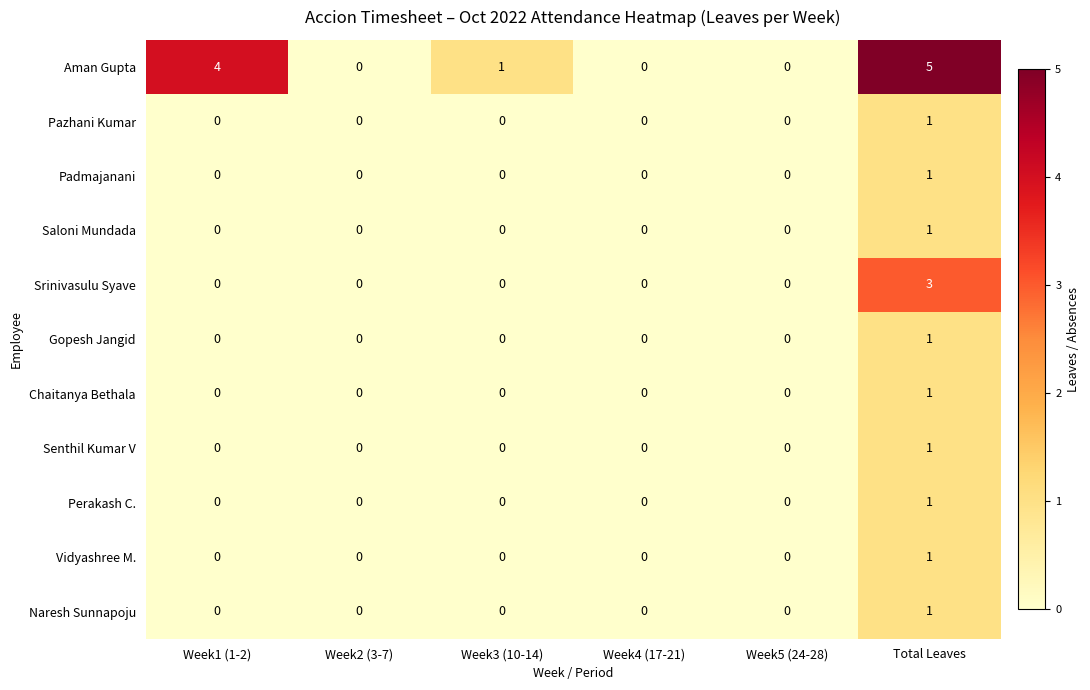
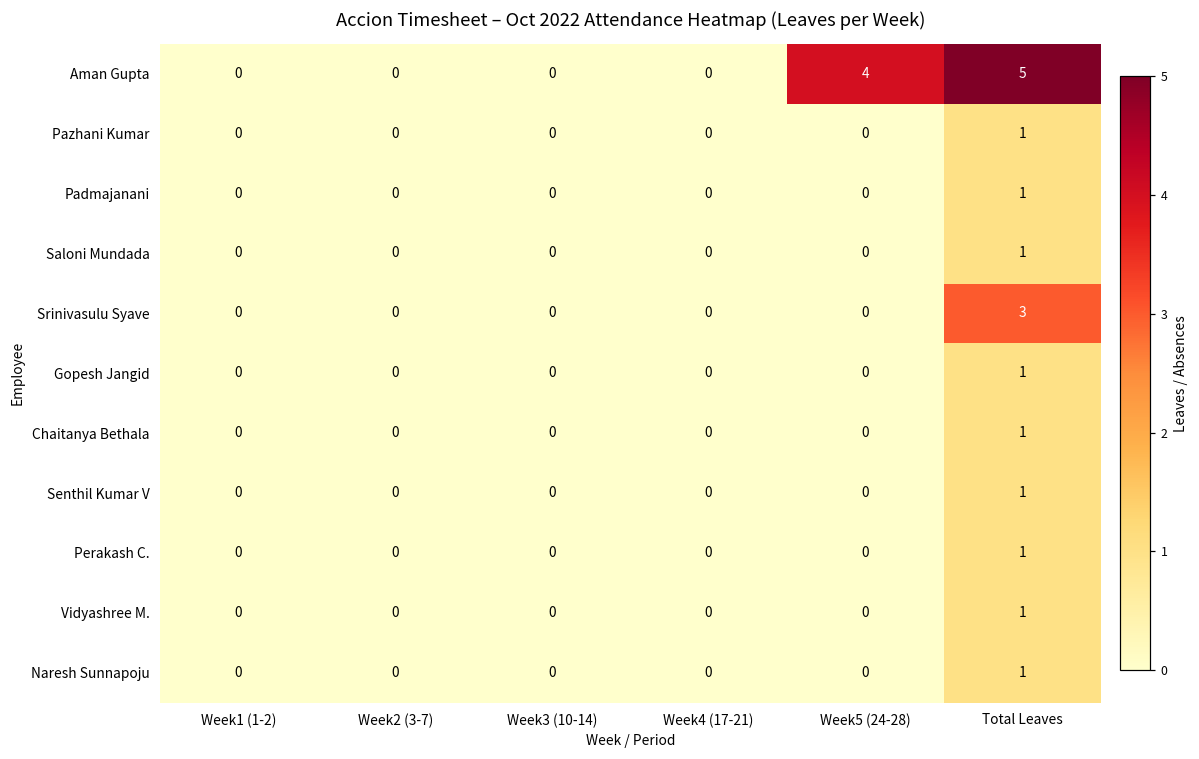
  {
    "Aman Gupta": {
-     "Week1 (1-2)": 4,
+     "Week1 (1-2)": 0,
      "Week2 (3-7)": 0,
-     "Week3 (10-14)": 1,
+     "Week3 (10-14)": 0,
      "Week4 (17-21)": 0,
-     "Week5 (24-28)": 0,
+     "Week5 (24-28)": 4,
      "Total Leaves": 5
    },
    "Pazhani Kumar": {
      "Week1 (1-2)": 0,
      "Week2 (3-7)": 0,
      "Week3 (10-14)": 0,
      "Week4 (17-21)": 0,
      "Week5 (24-28)": 0,
      "Total Leaves": 1
    },
    "Padmajanani": {
      "Week1 (1-2)": 0,
      "Week2 (3-7)": 0,
      "Week3 (10-14)": 0,
      "Week4 (17-21)": 0,
      "Week5 (24-28)": 0,
      "Total Leaves": 1
    },
    "Saloni Mundada": {
      "Week1 (1-2)": 0,
      "Week2 (3-7)": 0,
      "Week3 (10-14)": 0,
      "Week4 (17-21)": 0,
      "Week5 (24-28)": 0,
      "Total Leaves": 1
    },
    "Srinivasulu Syave": {
      "Week1 (1-2)": 0,
      "Week2 (3-7)": 0,
      "Week3 (10-14)": 0,
      "Week4 (17-21)": 0,
      "Week5 (24-28)": 0,
      "Total Leaves": 3
    },
    "Gopesh Jangid": {
      "Week1 (1-2)": 0,
      "Week2 (3-7)": 0,
      "Week3 (10-14)": 0,
      "Week4 (17-21)": 0,
      "Week5 (24-28)": 0,
      "Total Leaves": 1
    },
    "Chaitanya Bethala": {
      "Week1 (1-2)": 0,
      "Week2 (3-7)": 0,
      "Week3 (10-14)": 0,
      "Week4 (17-21)": 0,
      "Week5 (24-28)": 0,
      "Total Leaves": 1
    },
    "Senthil Kumar V": {
      "Week1 (1-2)": 0,
      "Week2 (3-7)": 0,
      "Week3 (10-14)": 0,
      "Week4 (17-21)": 0,
      "Week5 (24-28)": 0,
      "Total Leaves": 1
    },
    "Perakash C.": {
      "Week1 (1-2)": 0,
      "Week2 (3-7)": 0,
      "Week3 (10-14)": 0,
      "Week4 (17-21)": 0,
      "Week5 (24-28)": 0,
      "Total Leaves": 1
    },
    "Vidyashree M.": {
      "Week1 (1-2)": 0,
      "Week2 (3-7)": 0,
      "Week3 (10-14)": 0,
      "Week4 (17-21)": 0,
      "Week5 (24-28)": 0,
      "Total Leaves": 1
    },
    "Naresh Sunnapoju": {
      "Week1 (1-2)": 0,
      "Week2 (3-7)": 0,
      "Week3 (10-14)": 0,
      "Week4 (17-21)": 0,
      "Week5 (24-28)": 0,
      "Total Leaves": 1
    }
  }
